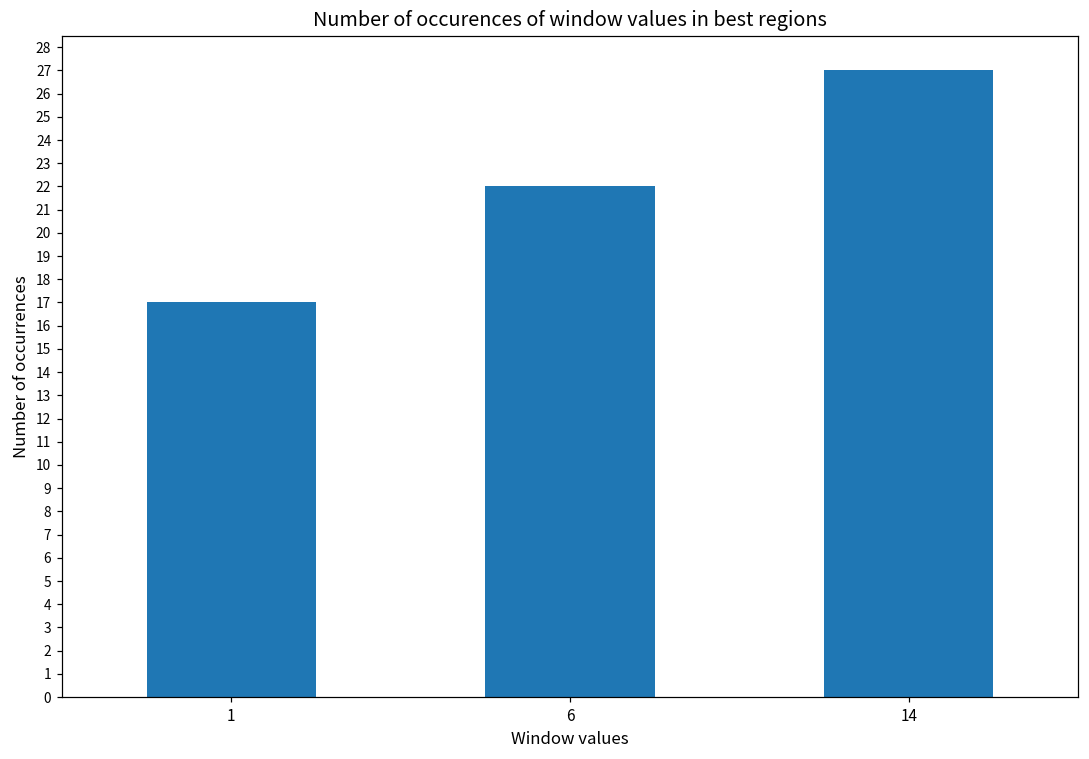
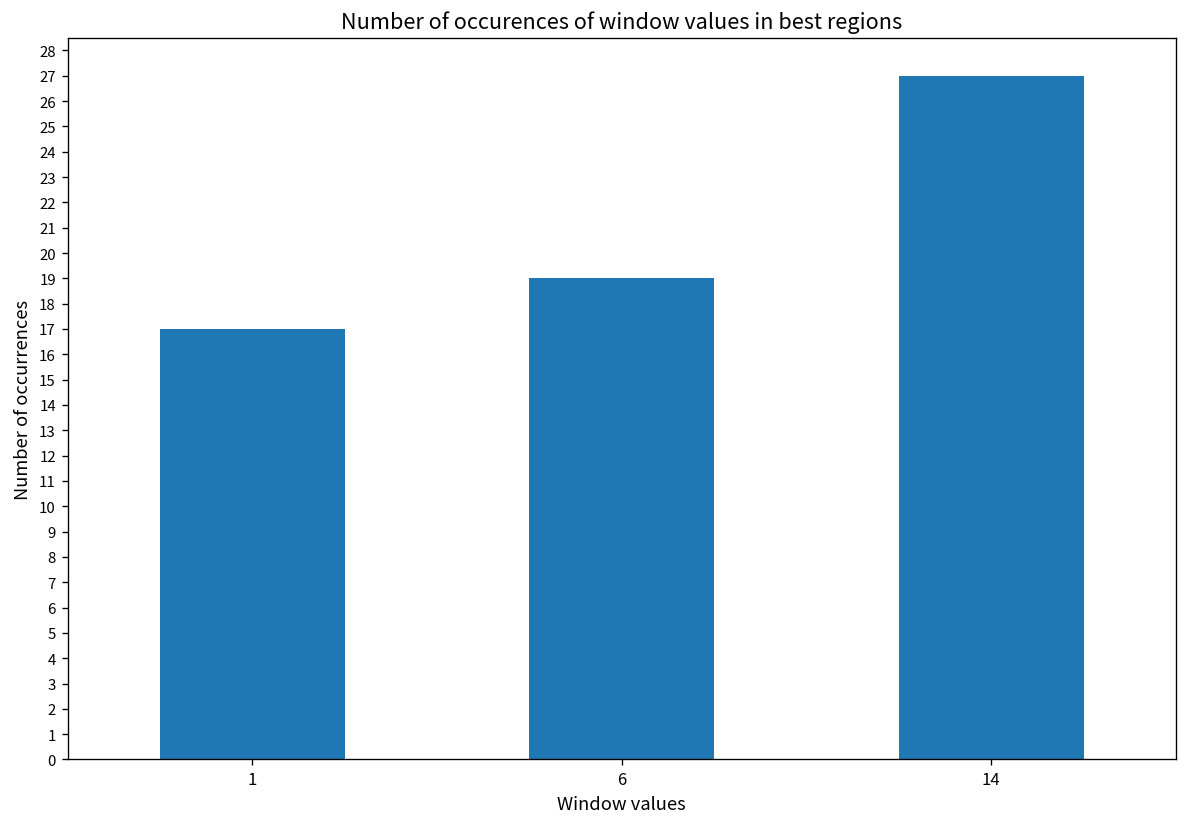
  {
    "1": 17,
-   "6": 22,
+   "6": 19,
    "14": 27
  }
